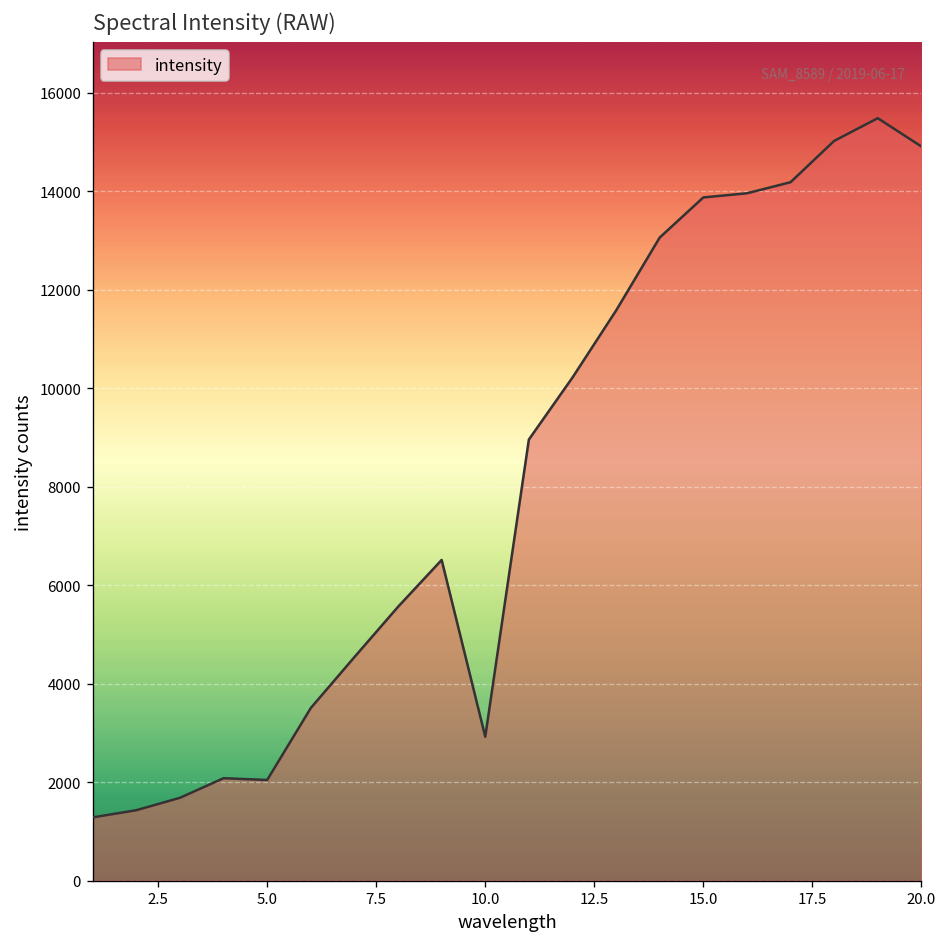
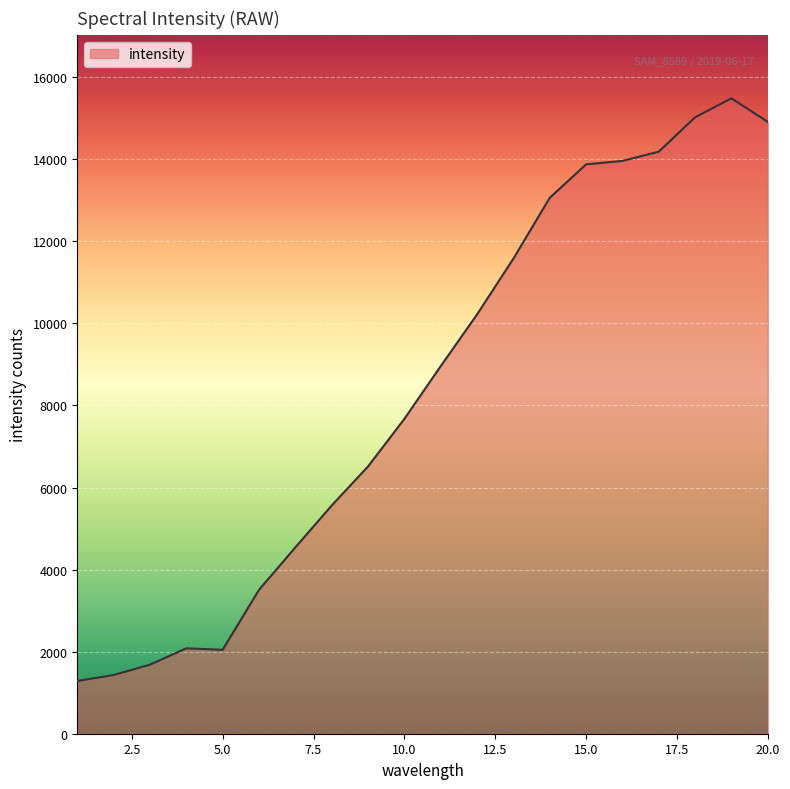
  {
    "5.0": 2000,
-   "10.0": 2900,
+   "10.0": 7700,
    "15.0": 13900,
    "20.0": 14900
  }
